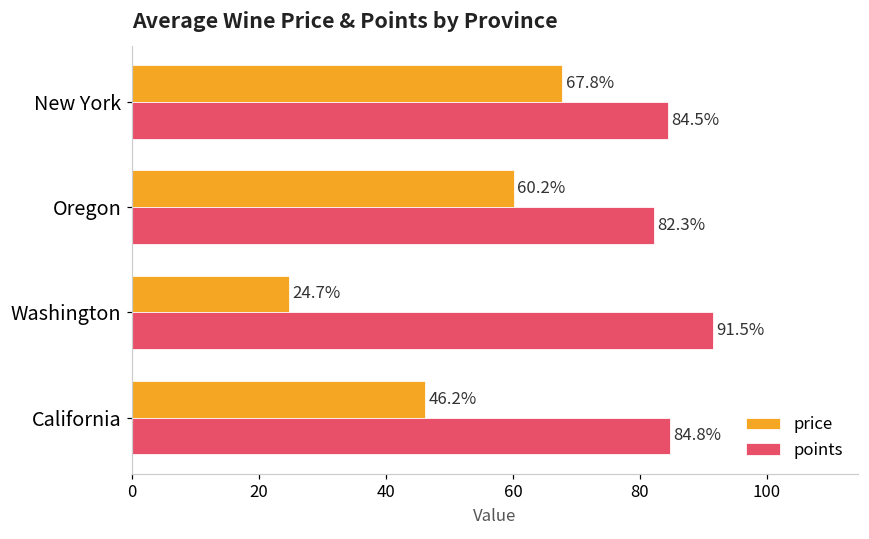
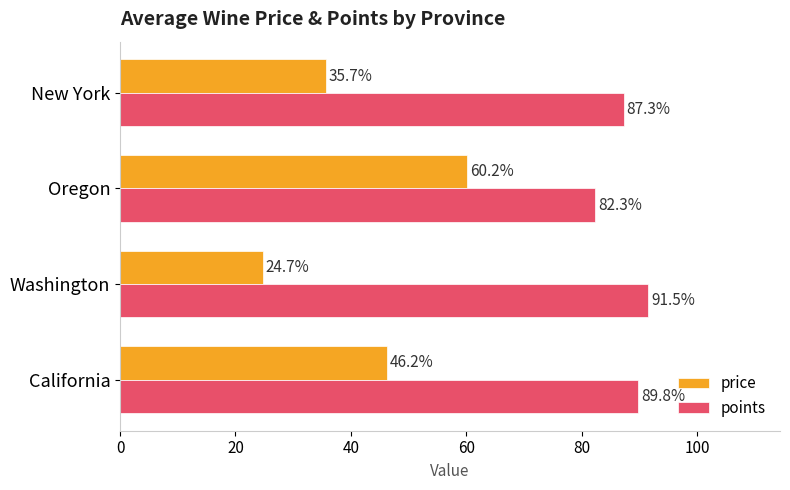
  {
    "price": {
-     "New York": "67.8%",
+     "New York": "35.7%",
      "Oregon": "60.2%",
      "Washington": "24.7%",
      "California": "46.2%"
    },
    "points": {
-     "New York": "84.5%",
+     "New York": "87.3%",
      "Oregon": "82.3%",
      "Washington": "91.5%",
-     "California": "84.8%"
+     "California": "89.8%"
    }
  }
